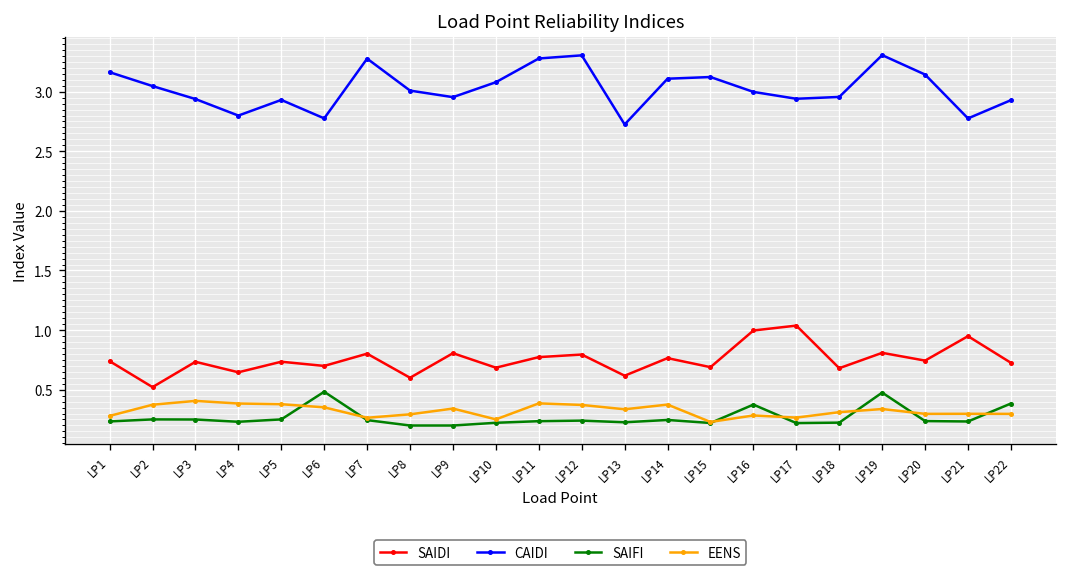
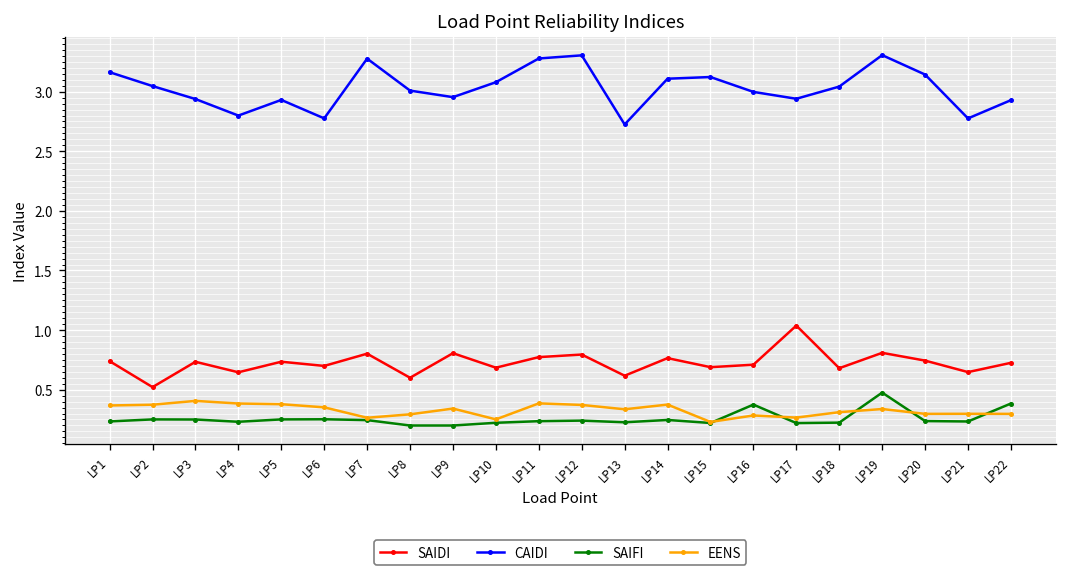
  {
    "SAIDI": {
      "LP1": 0.7,
      "LP2": 0.5,
      "LP3": 0.7,
      "LP4": 0.6,
      "LP5": 0.7,
      "LP6": 0.7,
      "LP7": 0.8,
      "LP8": 0.6,
      "LP9": 0.8,
      "LP10": 0.7,
      "LP11": 0.8,
      "LP12": 0.8,
      "LP13": 0.6,
      "LP14": 0.8,
      "LP15": 0.7,
-     "LP16": 1.0,
+     "LP16": 0.7,
      "LP17": 1.0,
      "LP18": 0.7,
      "LP19": 0.8,
      "LP20": 0.7,
-     "LP21": 0.9,
+     "LP21": 0.6,
      "LP22": 0.7
    },
    "CAIDI": {
      "LP1": 3.2,
      "LP2": 3.0,
      "LP3": 2.9,
      "LP4": 2.8,
      "LP5": 2.9,
      "LP6": 2.8,
      "LP7": 3.3,
      "LP8": 3.0,
      "LP9": 3.0,
      "LP10": 3.1,
      "LP11": 3.3,
      "LP12": 3.3,
      "LP13": 2.7,
      "LP14": 3.1,
      "LP15": 3.1,
      "LP16": 3.0,
      "LP17": 2.9,
-     "LP18": 2.96,
+     "LP18": 3.04,
      "LP19": 3.3,
      "LP20": 3.1,
      "LP21": 2.8,
      "LP22": 2.9
    },
    "SAIFI": {
      "LP1": 0.2,
      "LP2": 0.3,
      "LP3": 0.2,
      "LP4": 0.2,
      "LP5": 0.3,
-     "LP6": 0.5,
+     "LP6": 0.3,
      "LP8": 0.2,
      "LP9": 0.2,
      "LP10": 0.2,
      "LP11": 0.2,
      "LP12": 0.2,
      "LP13": 0.2,
      "LP14": 0.2,
      "LP16": 0.4,
      "LP17": 0.2,
      "LP18": 0.2,
      "LP19": 0.5,
      "LP20": 0.2,
      "LP21": 0.2,
      "LP22": 0.4
    },
    "EENS": {
-     "LP1": 0.3,
+     "LP1": 0.4,
      "LP2": 0.4,
      "LP3": 0.4,
      "LP4": 0.4,
      "LP5": 0.4,
      "LP6": 0.4,
      "LP8": 0.3,
      "LP9": 0.3,
      "LP10": 0.3,
      "LP11": 0.4,
      "LP12": 0.4,
      "LP13": 0.3,
      "LP14": 0.4,
      "LP16": 0.3,
      "LP17": 0.3,
      "LP18": 0.3,
      "LP19": 0.3,
      "LP20": 0.3,
      "LP21": 0.3,
      "LP22": 0.3
    }
  }
